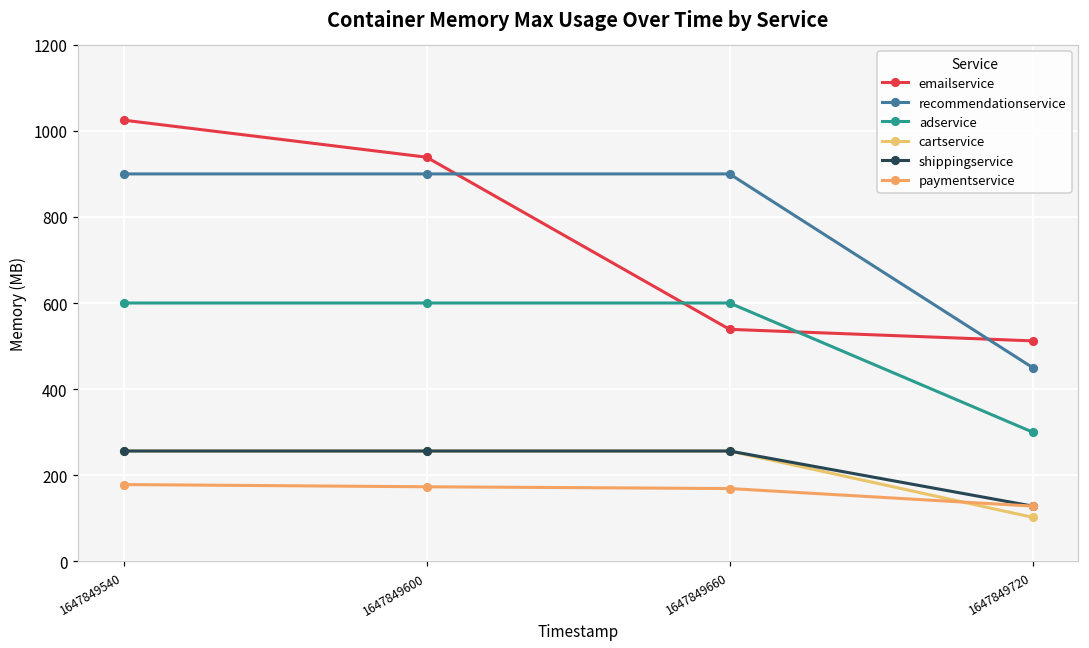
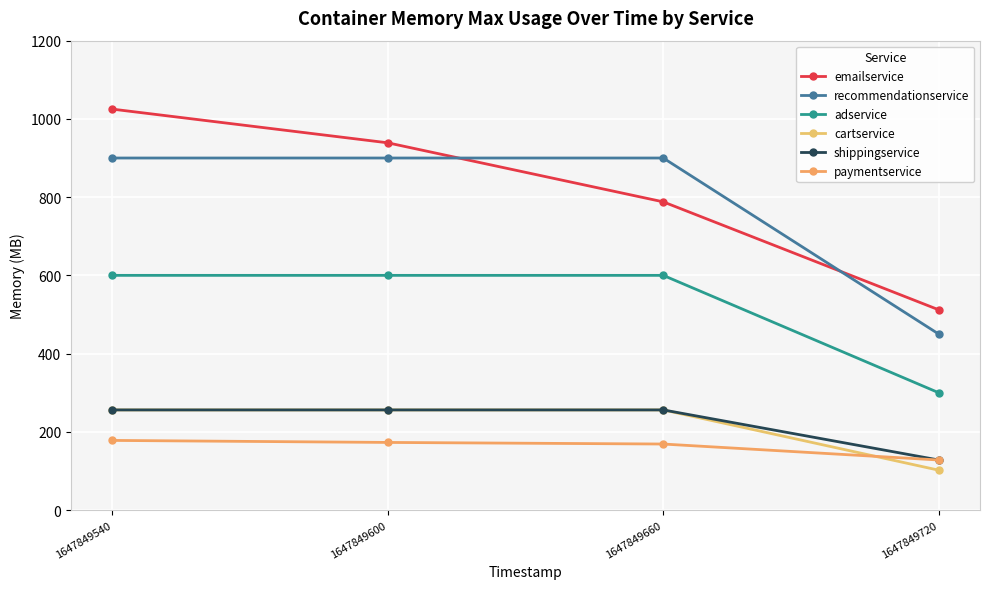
  {
    "emailservice": {
      "1647849540": 1030,
      "1647849600": 940,
-     "1647849660": 540,
+     "1647849660": 790,
      "1647849720": 510
    }
  }
